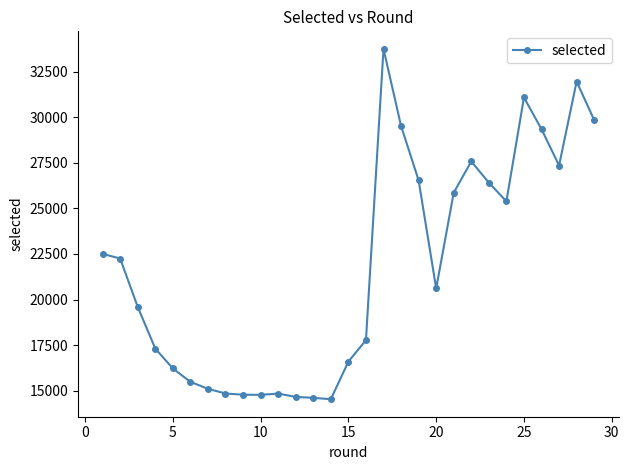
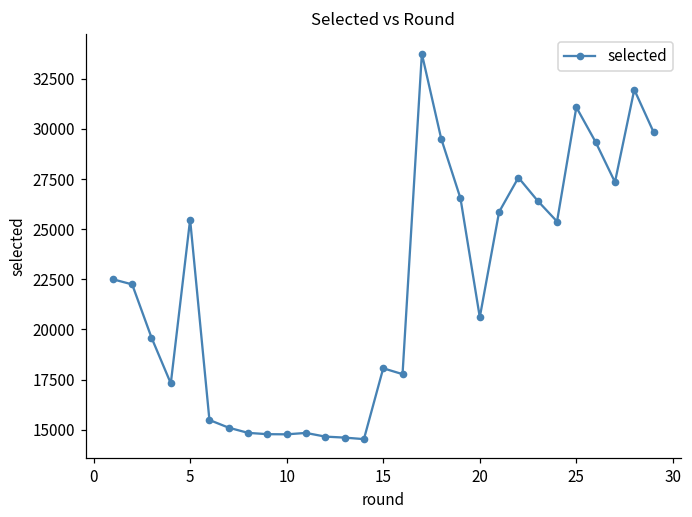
  {
-   "5": 16200,
+   "5": 25500,
    "10": 14800,
-   "15": 16600,
+   "15": 18100,
    "20": 20600,
    "25": 31100
  }
